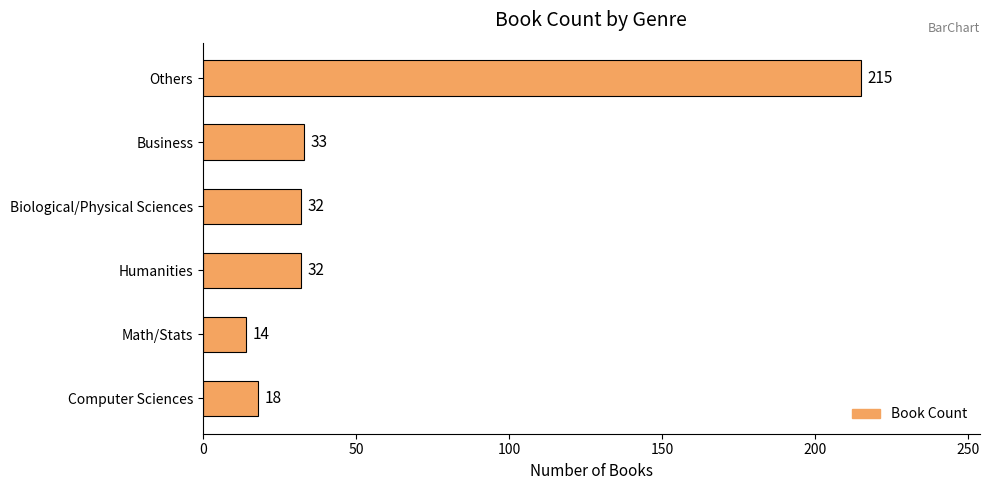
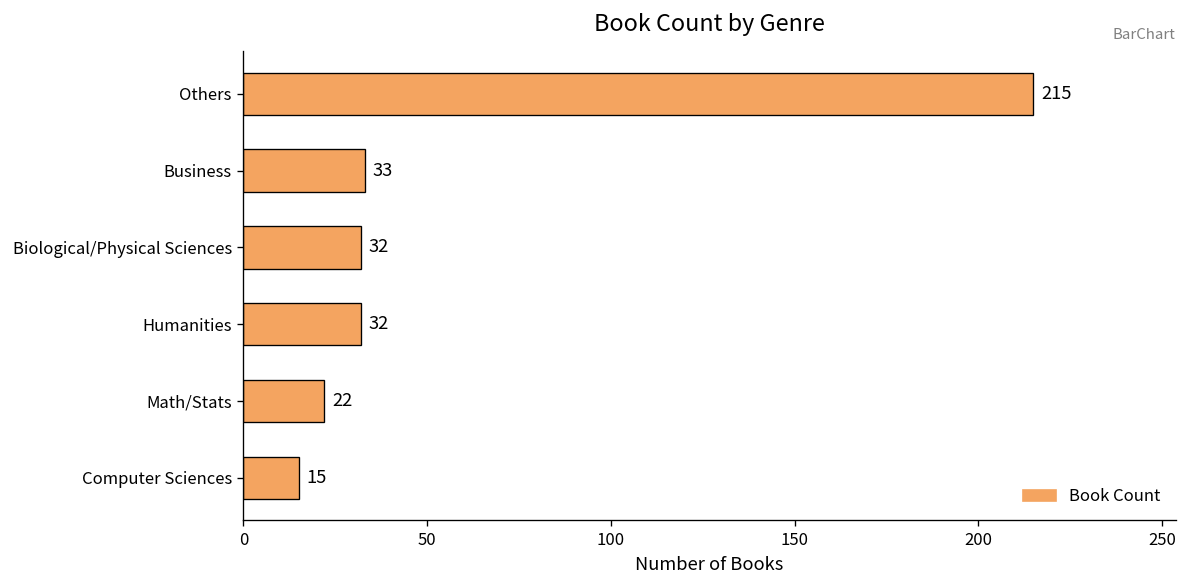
  {
    "Others": 215,
    "Business": 33,
    "Biological/Physical Sciences": 32,
    "Humanities": 32,
-   "Math/Stats": 14,
-   "Computer Sciences": 18
+   "Math/Stats": 22,
+   "Computer Sciences": 15
  }
